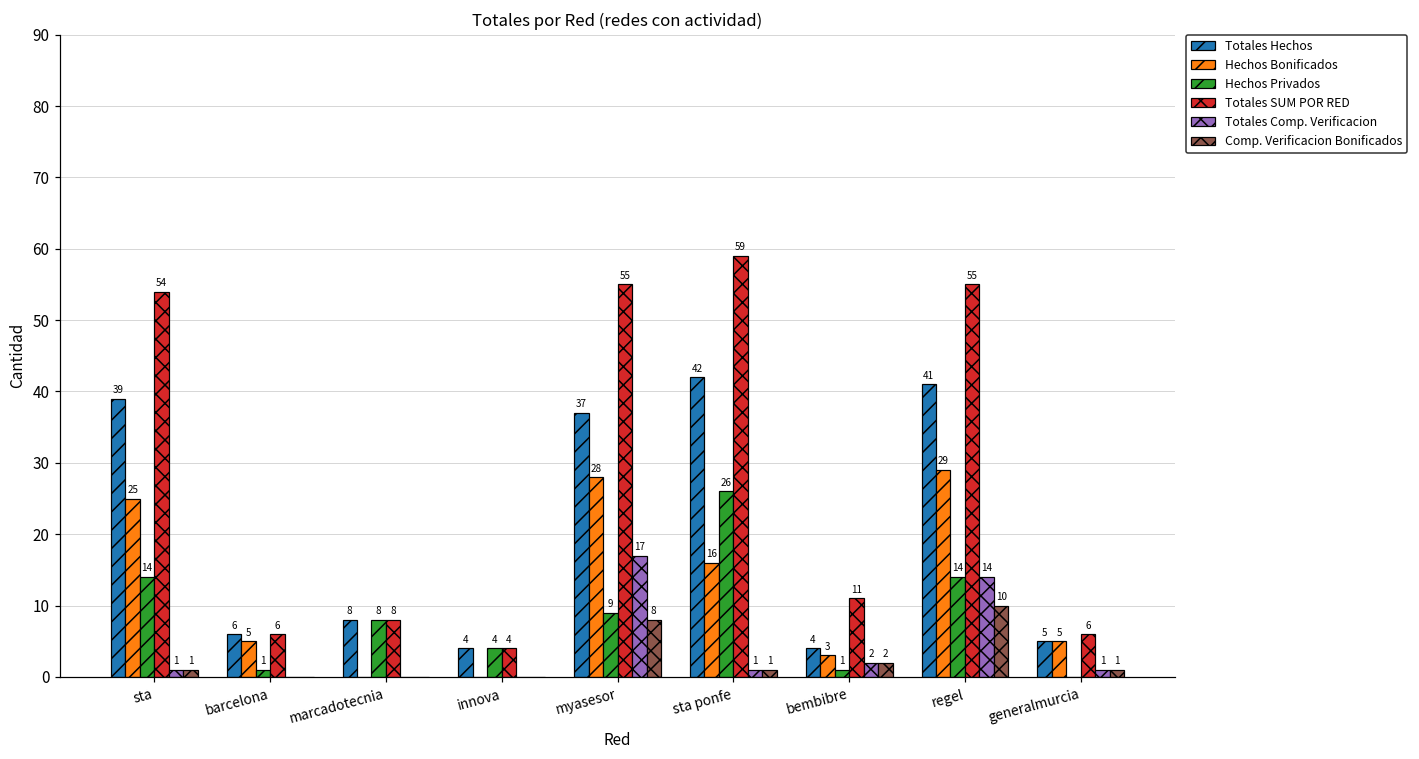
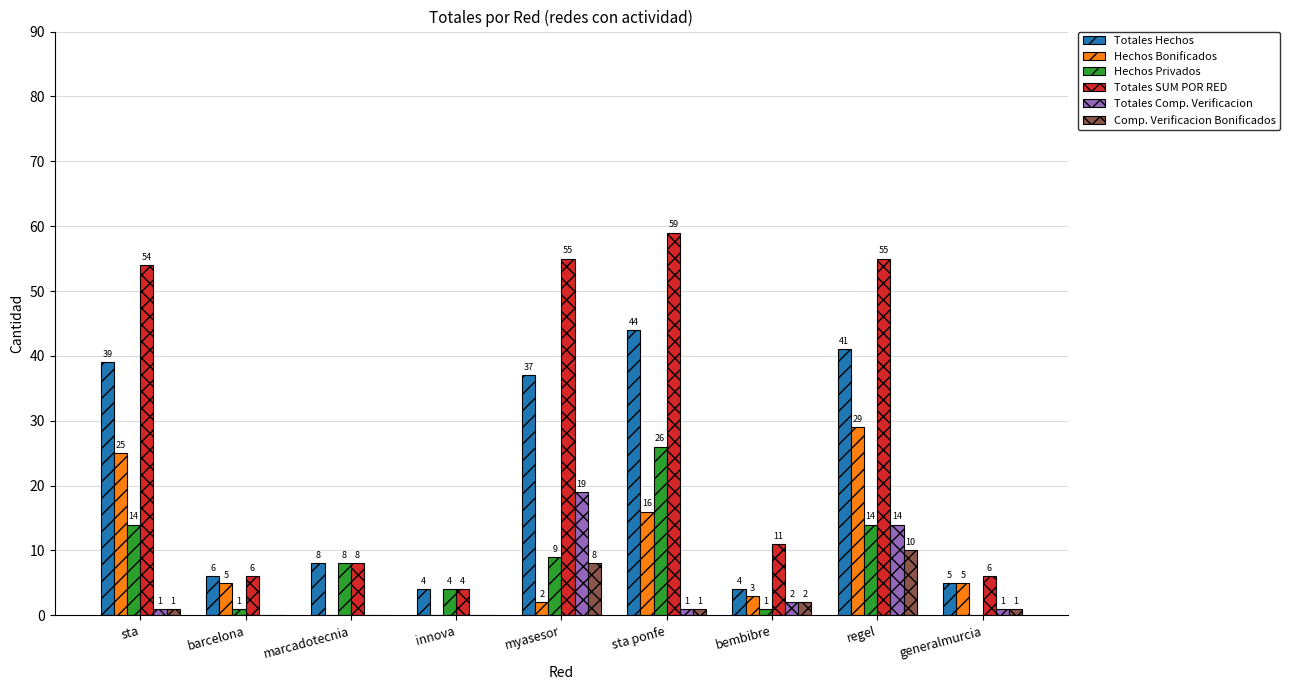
  {
    "Totales Hechos": {
      "sta": 39,
      "barcelona": 6,
      "marcadotecnia": 8,
      "innova": 4,
      "myasesor": 37,
-     "sta ponfe": 42,
+     "sta ponfe": 44,
      "bembibre": 4,
      "regel": 41,
      "generalmurcia": 5
    },
    "Hechos Bonificados": {
      "sta": 25,
      "barcelona": 5,
-     "myasesor": 28,
+     "myasesor": 2,
      "sta ponfe": 16,
      "bembibre": 3,
      "regel": 29,
      "generalmurcia": 5
    },
    "Hechos Privados": {
      "sta": 14,
      "barcelona": 1,
      "marcadotecnia": 8,
      "innova": 4,
      "myasesor": 9,
      "sta ponfe": 26,
      "bembibre": 1,
      "regel": 14
    },
    "Totales SUM POR RED": {
      "sta": 54,
      "barcelona": 6,
      "marcadotecnia": 8,
      "innova": 4,
      "myasesor": 55,
      "sta ponfe": 59,
      "bembibre": 11,
      "regel": 55,
      "generalmurcia": 6
    },
    "Totales Comp. Verificacion": {
      "sta": 1,
-     "myasesor": 17,
+     "myasesor": 19,
      "sta ponfe": 1,
      "bembibre": 2,
      "regel": 14,
      "generalmurcia": 1
    },
    "Comp. Verificacion Bonificados": {
      "sta": 1,
      "myasesor": 8,
      "sta ponfe": 1,
      "bembibre": 2,
      "regel": 10,
      "generalmurcia": 1
    }
  }
